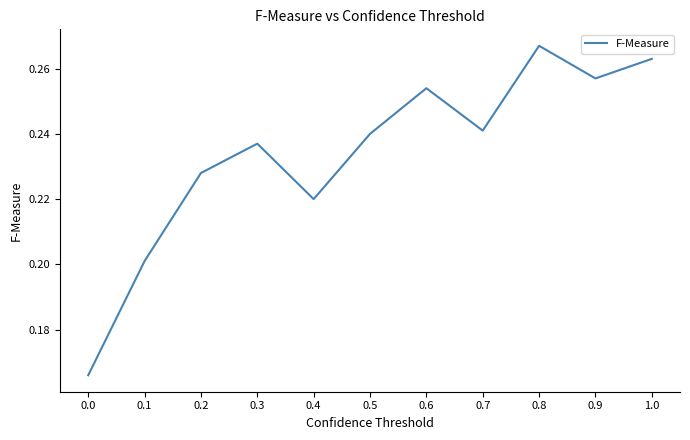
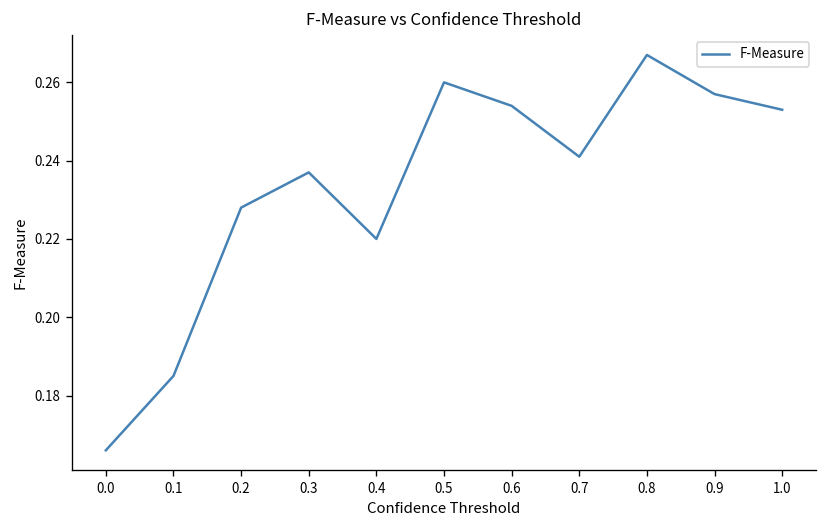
  {
    "0.0": 0.166,
-   "0.1": 0.201,
+   "0.1": 0.185,
    "0.2": 0.228,
    "0.3": 0.237,
    "0.4": 0.220,
-   "0.5": 0.24,
+   "0.5": 0.26,
    "0.6": 0.254,
    "0.7": 0.241,
    "0.8": 0.267,
    "0.9": 0.257,
-   "1.0": 0.263
+   "1.0": 0.253
  }
